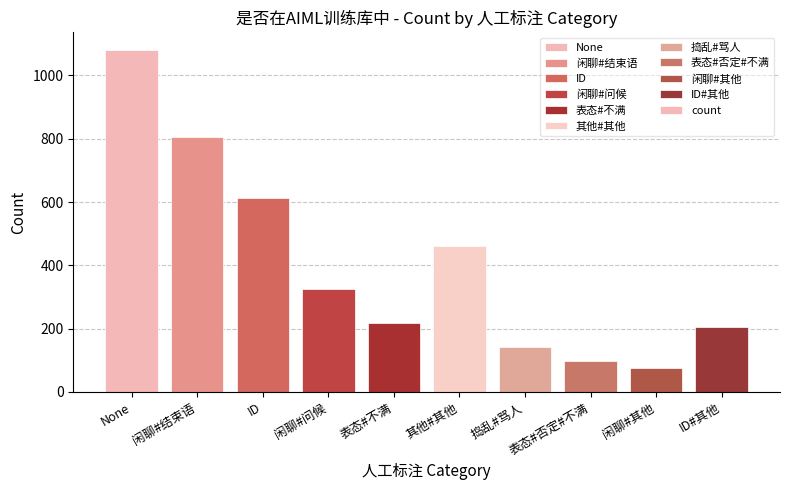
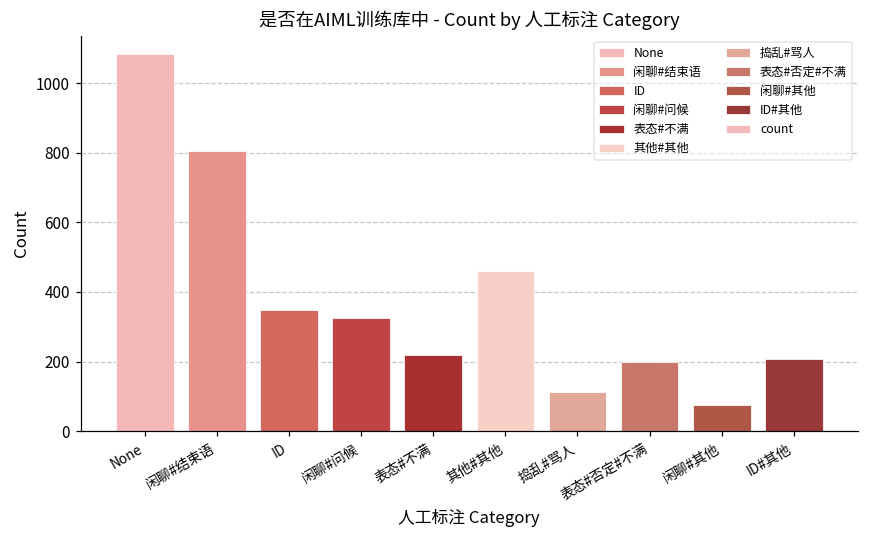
  {
    "None": 1080,
    "闲聊#结束语": 810,
-   "ID": 610,
+   "ID": 350,
    "闲聊#问候": 320,
    "表态#不满": 220,
    "其他#其他": 460,
-   "捣乱#骂人": 140,
-   "表态#否定#不满": 100,
+   "捣乱#骂人": 110,
+   "表态#否定#不满": 200,
    "闲聊#其他": 80,
    "ID#其他": 210
  }
